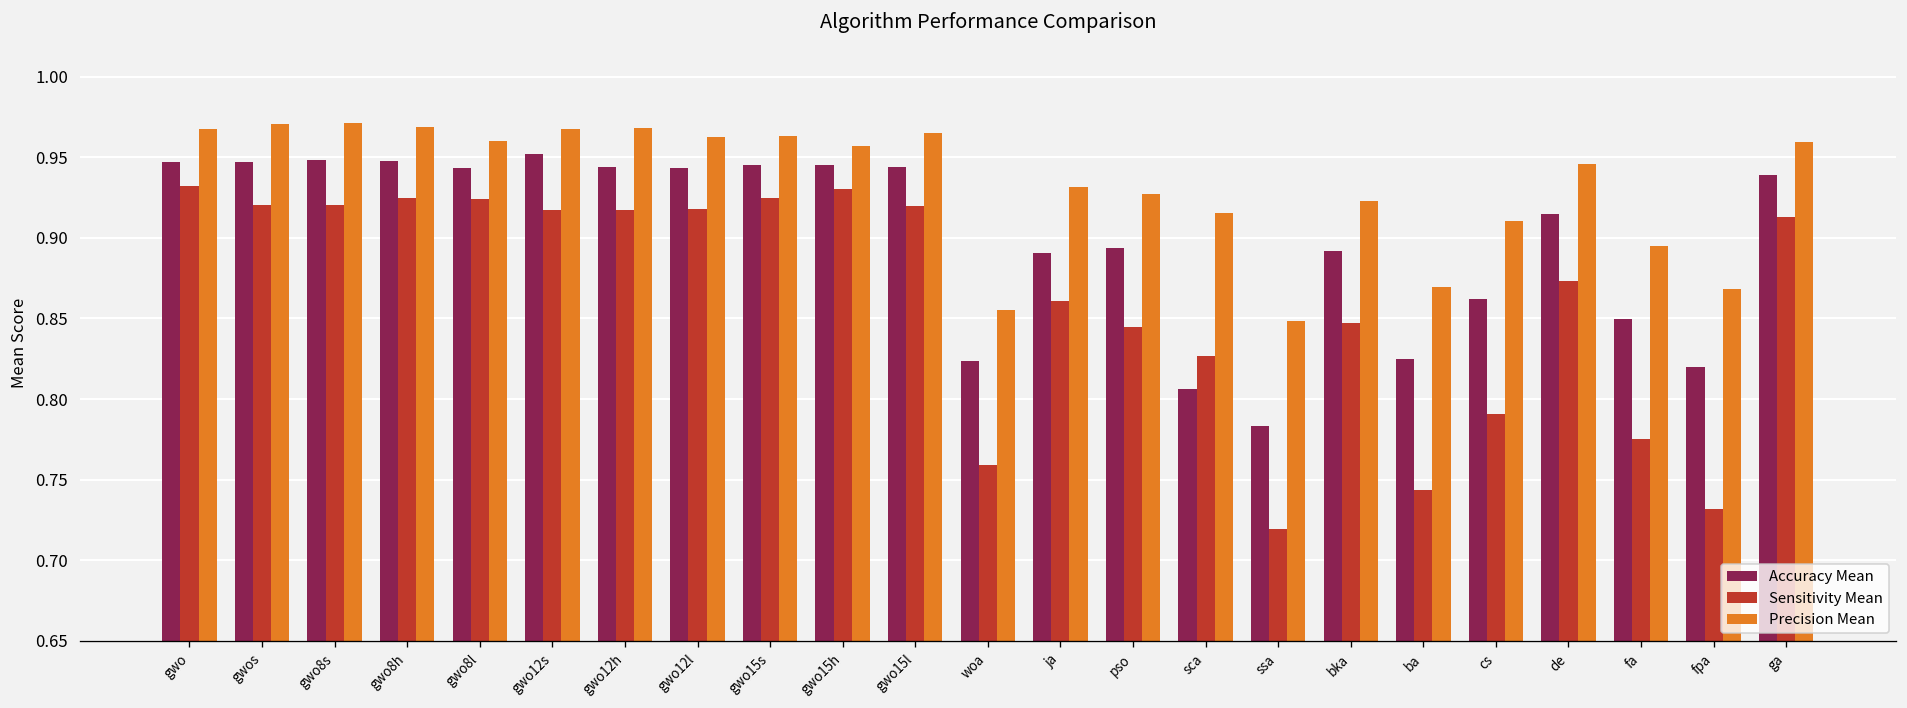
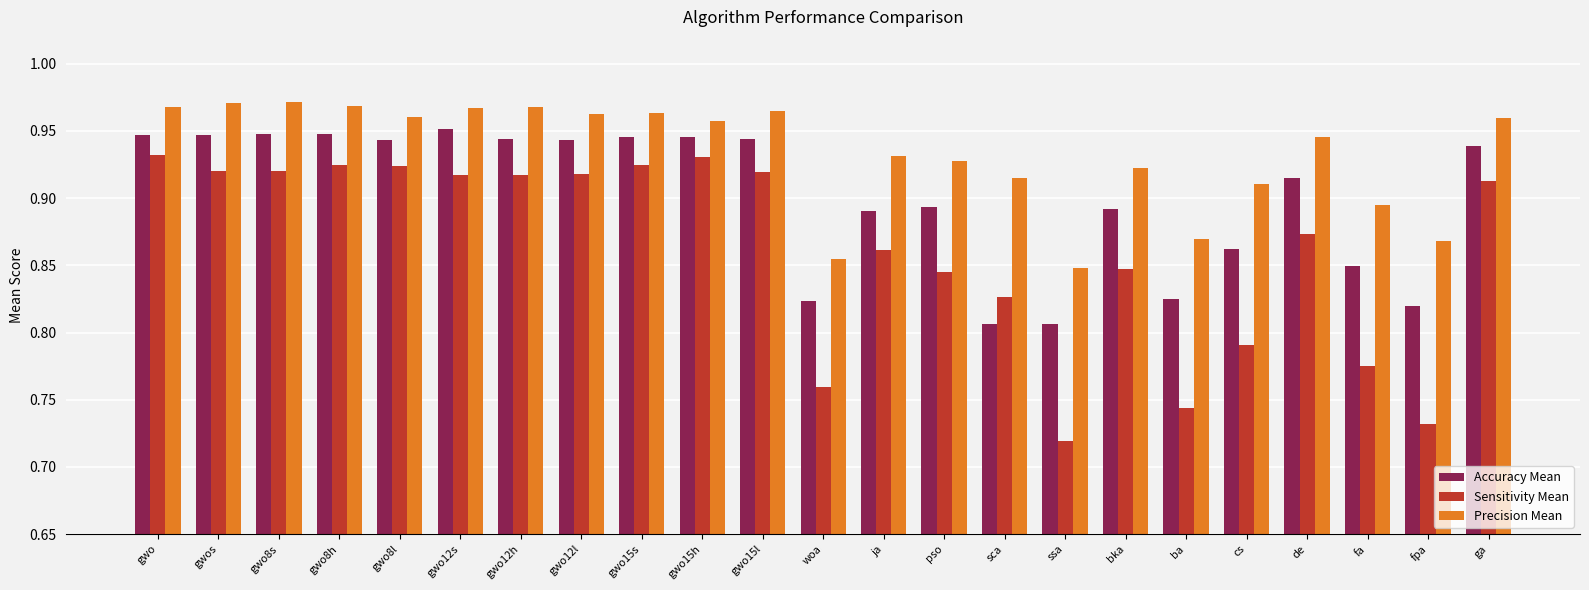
  {
    "Accuracy Mean": {
      "gwo": 0.947,
      "gwos": 0.947,
      "gwo8s": 0.948,
      "gwo8h": 0.947,
      "gwo8l": 0.944,
      "gwo12s": 0.952,
      "gwo12h": 0.944,
      "gwo12l": 0.943,
      "gwo15s": 0.945,
      "gwo15h": 0.945,
      "gwo15l": 0.944,
      "woa": 0.824,
      "ja": 0.890,
      "pso": 0.893,
      "sca": 0.806,
-     "ssa": 0.783,
+     "ssa": 0.806,
      "bka": 0.892,
      "ba": 0.825,
      "cs": 0.862,
      "de": 0.915,
      "fa": 0.849,
      "fpa": 0.820,
      "ga": 0.939
    },
    "Sensitivity Mean": {
      "gwo": 0.932,
      "gwos": 0.920,
      "gwo8s": 0.920,
      "gwo8h": 0.924,
      "gwo8l": 0.924,
      "gwo12s": 0.917,
      "gwo12h": 0.917,
      "gwo12l": 0.918,
      "gwo15s": 0.925,
      "gwo15h": 0.930,
      "gwo15l": 0.920,
      "woa": 0.759,
      "ja": 0.861,
      "pso": 0.845,
      "sca": 0.827,
      "ssa": 0.719,
      "bka": 0.847,
      "ba": 0.744,
      "cs": 0.791,
      "de": 0.873,
      "fa": 0.775,
      "fpa": 0.732,
      "ga": 0.913
    },
    "Precision Mean": {
      "gwo": 0.967,
      "gwos": 0.971,
      "gwo8s": 0.971,
      "gwo8h": 0.968,
      "gwo8l": 0.960,
      "gwo12s": 0.967,
      "gwo12h": 0.968,
      "gwo12l": 0.963,
      "gwo15s": 0.963,
      "gwo15h": 0.957,
      "gwo15l": 0.965,
      "woa": 0.855,
      "ja": 0.932,
      "pso": 0.927,
      "sca": 0.915,
      "ssa": 0.848,
      "bka": 0.923,
      "ba": 0.870,
      "cs": 0.910,
      "de": 0.946,
      "fa": 0.895,
      "fpa": 0.868,
      "ga": 0.960
    }
  }
